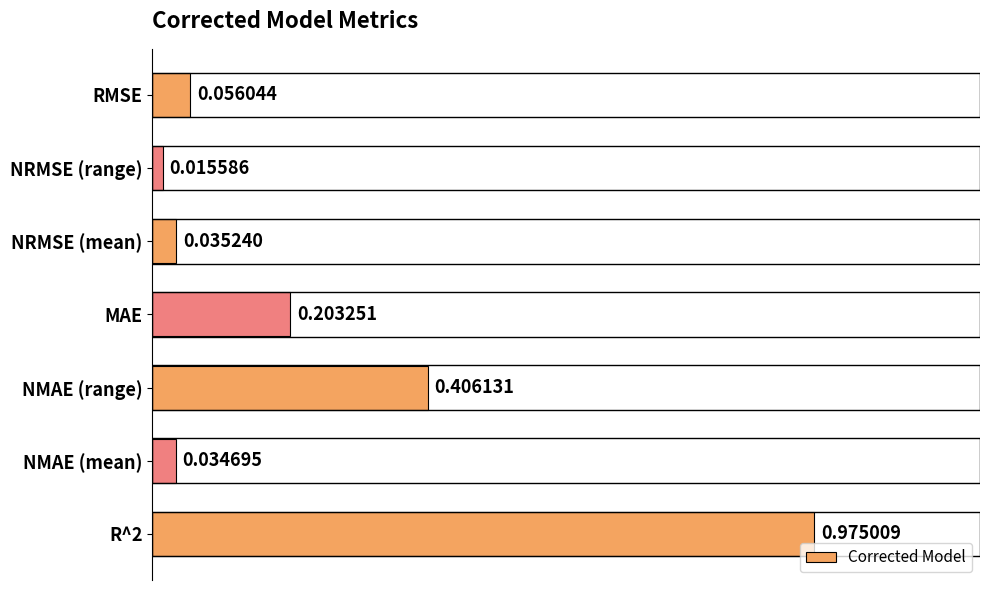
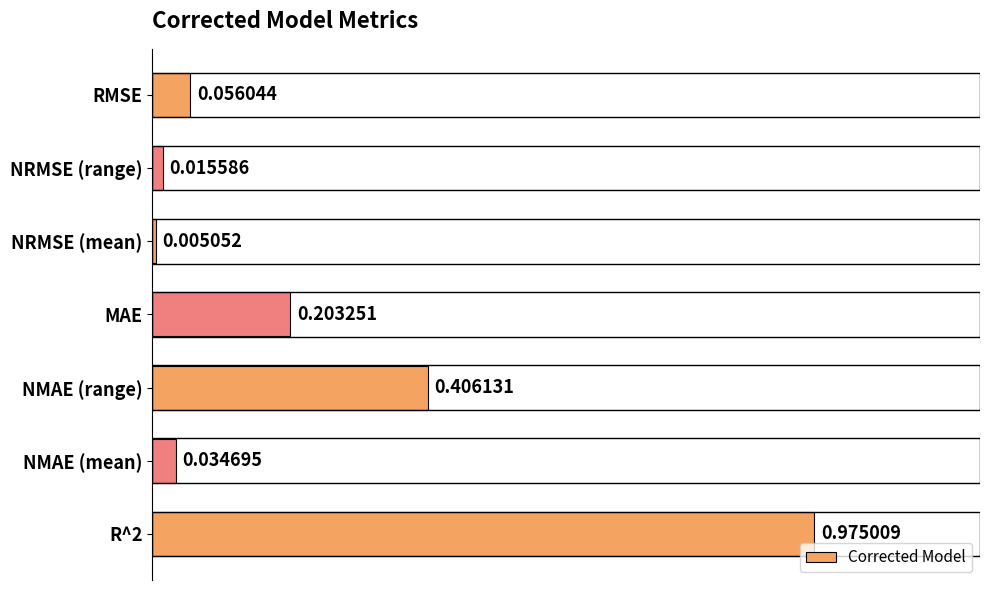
  {
    "RMSE": 0.056044,
    "NRMSE (range)": 0.015586,
-   "NRMSE (mean)": 0.035240,
+   "NRMSE (mean)": 0.005052,
    "MAE": 0.203251,
    "NMAE (range)": 0.406131,
    "NMAE (mean)": 0.034695
  }
